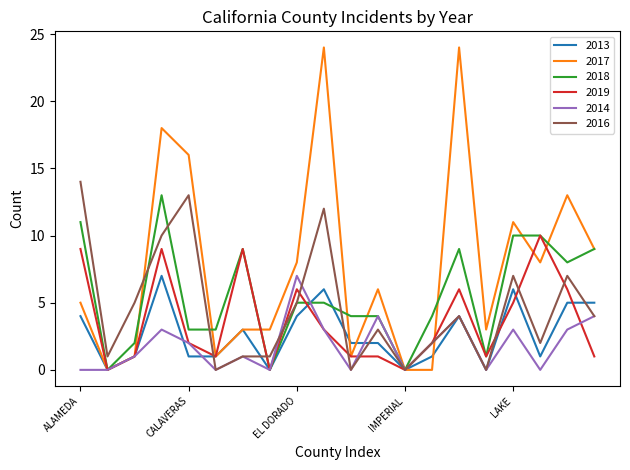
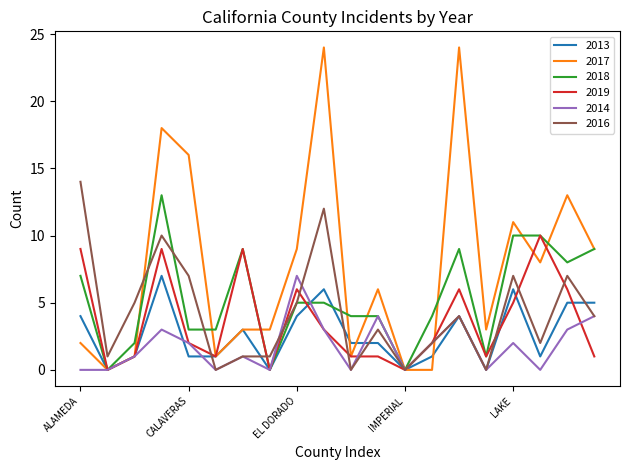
  {
    "2013": {
      "ALAMEDA": 4,
      "CALAVERAS": 1,
      "EL DORADO": 4,
      "LAKE": 6
    },
    "2017": {
-     "ALAMEDA": 5,
+     "ALAMEDA": 2,
      "CALAVERAS": 16,
-     "EL DORADO": 8,
+     "EL DORADO": 9,
      "LAKE": 11
    },
    "2018": {
-     "ALAMEDA": 11,
+     "ALAMEDA": 7,
      "CALAVERAS": 3,
      "LAKE": 10
    },
    "2019": {
      "ALAMEDA": 9,
      "EL DORADO": 6,
      "LAKE": 5
    },
    "2014": {
      "ALAMEDA": 0,
      "EL DORADO": 7,
-     "LAKE": 3
+     "LAKE": 2
    },
    "2016": {
      "ALAMEDA": 14,
-     "CALAVERAS": 13,
+     "CALAVERAS": 7,
      "LAKE": 7
    }
  }
